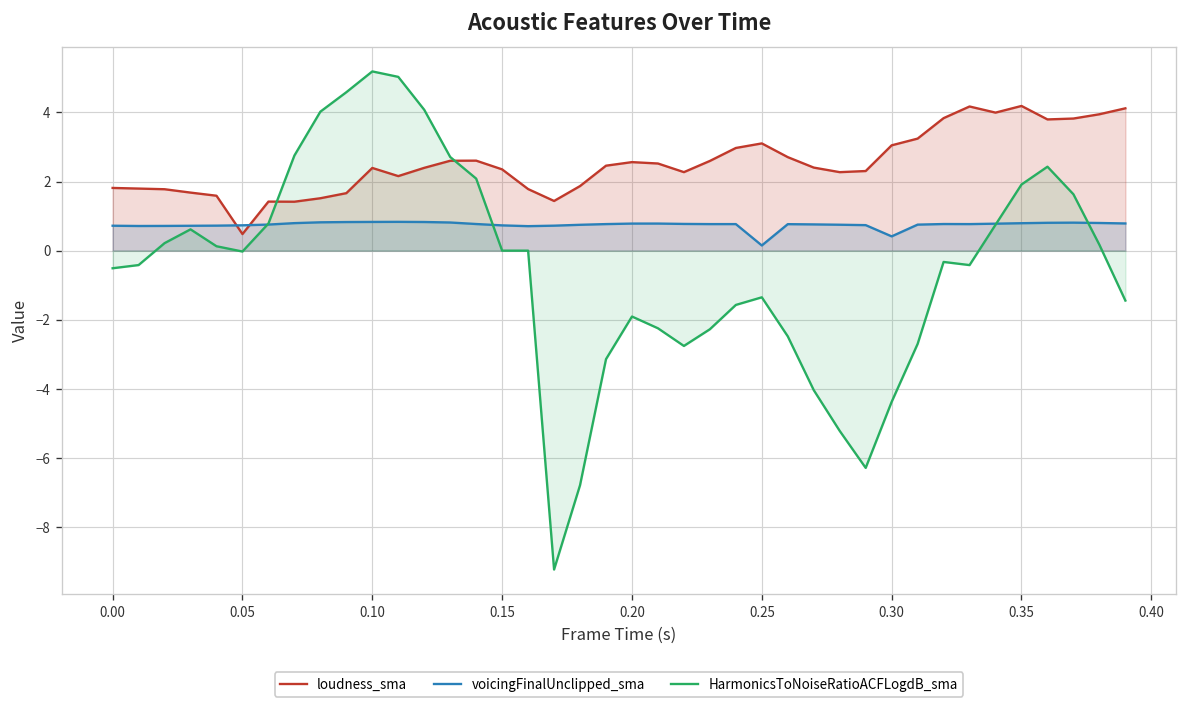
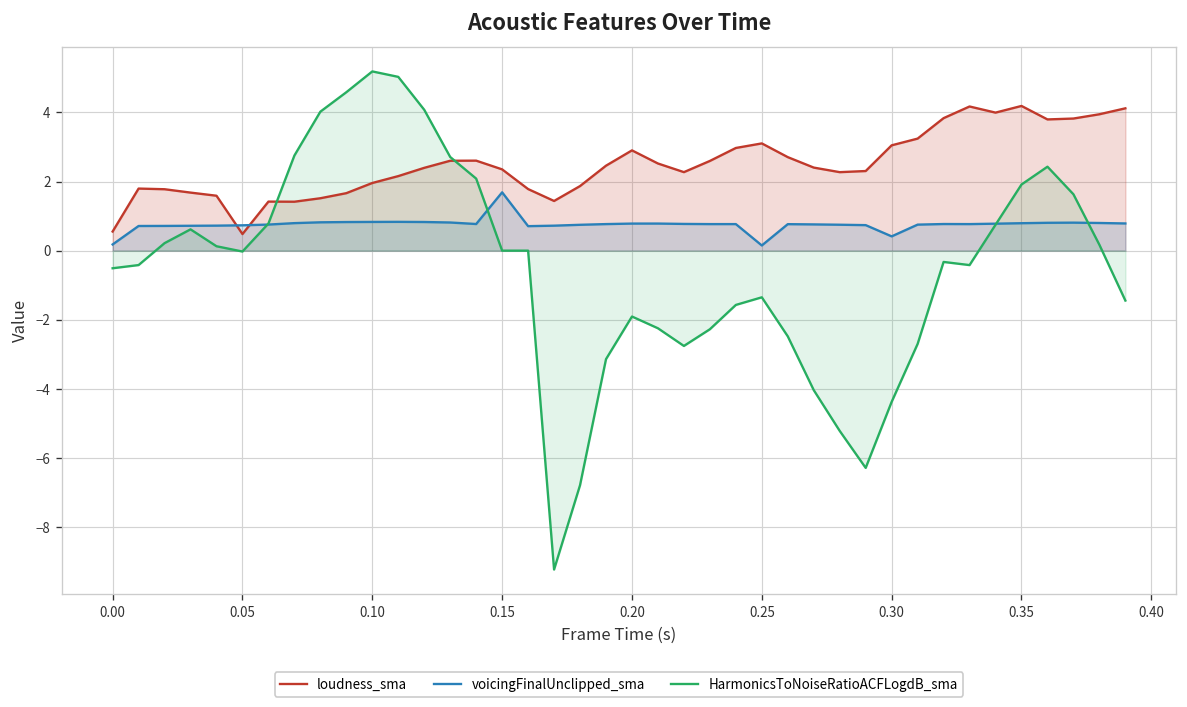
  {
    "loudness_sma": {
-     "0.00": 1.8,
+     "0.00": 0.6,
      "0.05": 0.5,
-     "0.10": 2.4,
+     "0.10": 2.0,
      "0.15": 2.4,
-     "0.20": 2.6,
+     "0.20": 2.9,
      "0.25": 3.1,
      "0.30": 3.0,
      "0.35": 4.2
    },
    "voicingFinalUnclipped_sma": {
-     "0.00": 0.7,
+     "0.00": 0.2,
      "0.05": 0.7,
      "0.10": 0.8,
-     "0.15": 0.7,
+     "0.15": 1.7,
      "0.20": 0.8,
      "0.25": 0.1,
      "0.30": 0.4,
      "0.35": 0.8
    }
  }
